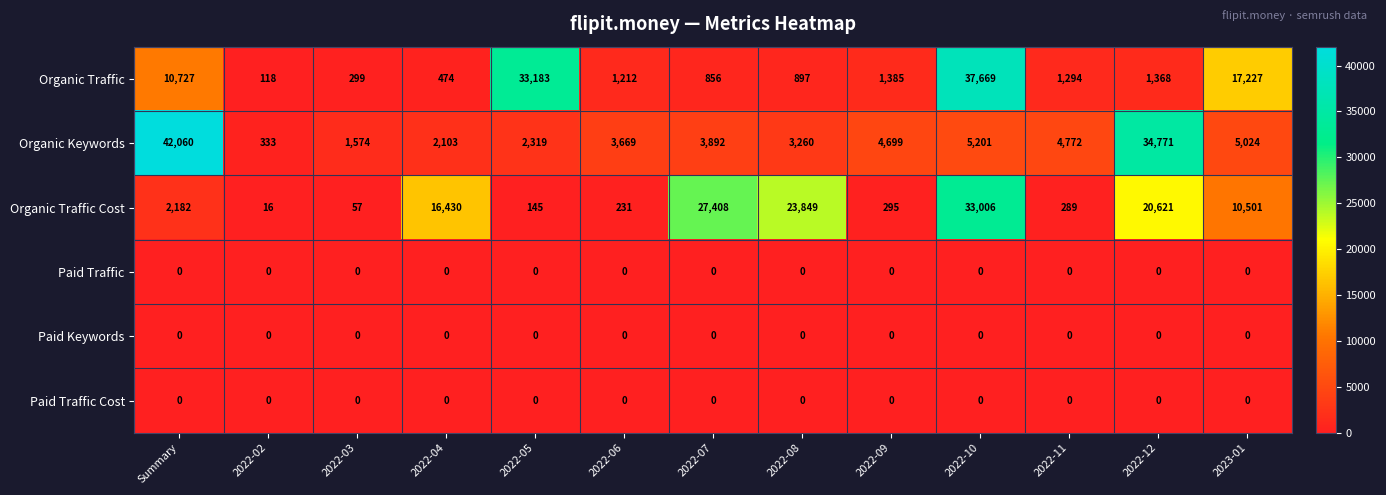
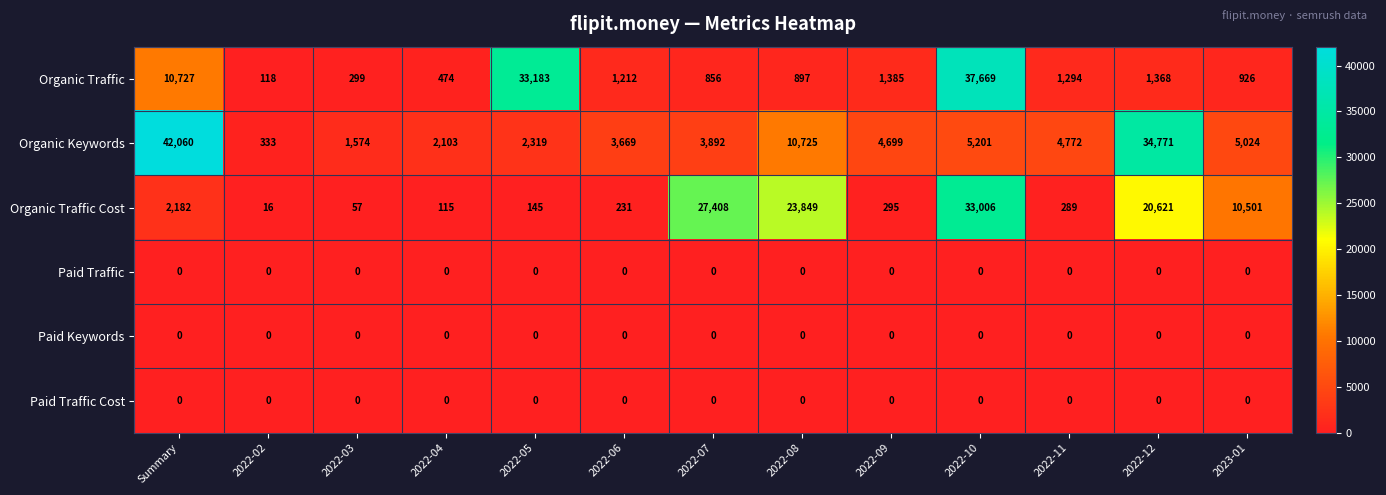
  {
    "Organic Traffic": {
      "Summary": "10,727",
      "2022-02": "118",
      "2022-03": "299",
      "2022-04": "474",
      "2022-05": "33,183",
      "2022-06": "1,212",
      "2022-07": "856",
      "2022-08": "897",
      "2022-09": "1,385",
      "2022-10": "37,669",
      "2022-11": "1,294",
      "2022-12": "1,368",
-     "2023-01": "17,227"
+     "2023-01": "926"
    },
    "Organic Keywords": {
      "Summary": "42,060",
      "2022-02": "333",
      "2022-03": "1,574",
      "2022-04": "2,103",
      "2022-05": "2,319",
      "2022-06": "3,669",
      "2022-07": "3,892",
-     "2022-08": "3,260",
+     "2022-08": "10,725",
      "2022-09": "4,699",
      "2022-10": "5,201",
      "2022-11": "4,772",
      "2022-12": "34,771",
      "2023-01": "5,024"
    },
    "Organic Traffic Cost": {
      "Summary": "2,182",
      "2022-02": "16",
      "2022-03": "57",
-     "2022-04": "16,430",
+     "2022-04": "115",
      "2022-05": "145",
      "2022-06": "231",
      "2022-07": "27,408",
      "2022-08": "23,849",
      "2022-09": "295",
      "2022-10": "33,006",
      "2022-11": "289",
      "2022-12": "20,621",
      "2023-01": "10,501"
    },
    "Paid Traffic": {
      "Summary": "0",
      "2022-02": "0",
      "2022-03": "0",
      "2022-04": "0",
      "2022-05": "0",
      "2022-06": "0",
      "2022-07": "0",
      "2022-08": "0",
      "2022-09": "0",
      "2022-10": "0",
      "2022-11": "0",
      "2022-12": "0",
      "2023-01": "0"
    },
    "Paid Keywords": {
      "Summary": "0",
      "2022-02": "0",
      "2022-03": "0",
      "2022-04": "0",
      "2022-05": "0",
      "2022-06": "0",
      "2022-07": "0",
      "2022-08": "0",
      "2022-09": "0",
      "2022-10": "0",
      "2022-11": "0",
      "2022-12": "0",
      "2023-01": "0"
    },
    "Paid Traffic Cost": {
      "Summary": "0",
      "2022-02": "0",
      "2022-03": "0",
      "2022-04": "0",
      "2022-05": "0",
      "2022-06": "0",
      "2022-07": "0",
      "2022-08": "0",
      "2022-09": "0",
      "2022-10": "0",
      "2022-11": "0",
      "2022-12": "0",
      "2023-01": "0"
    }
  }
